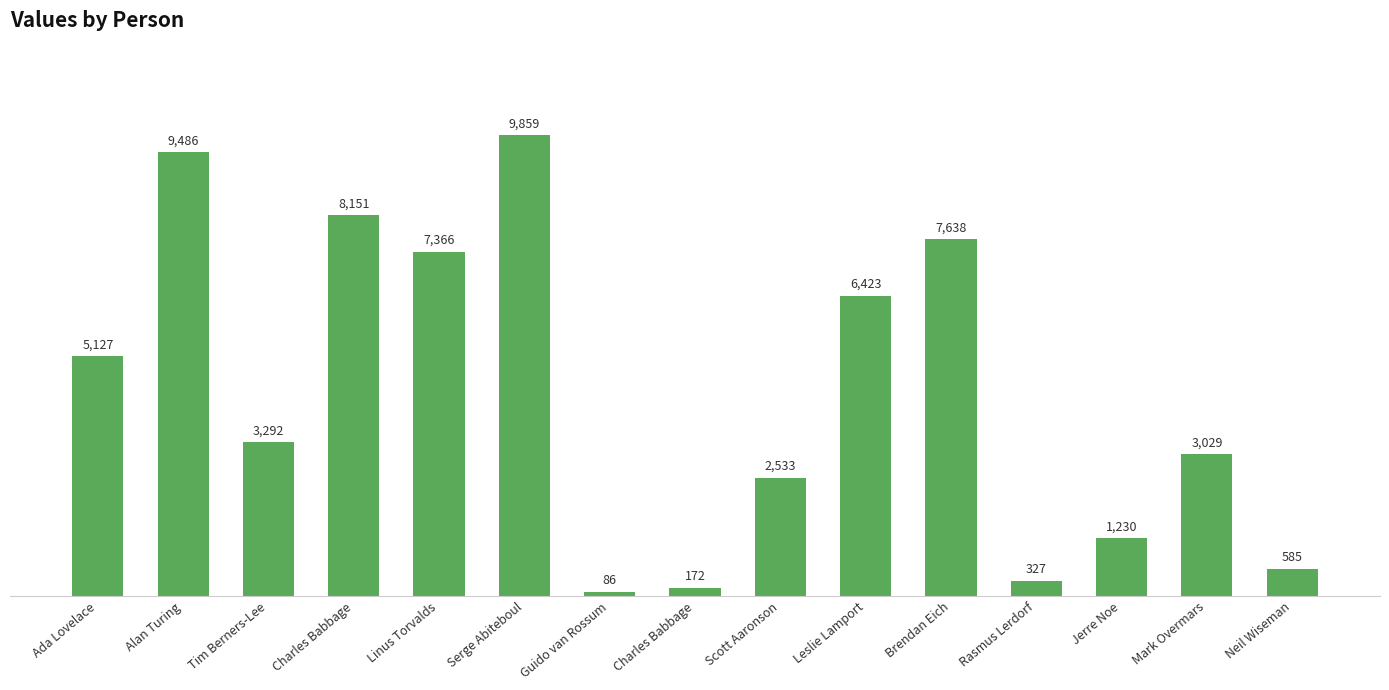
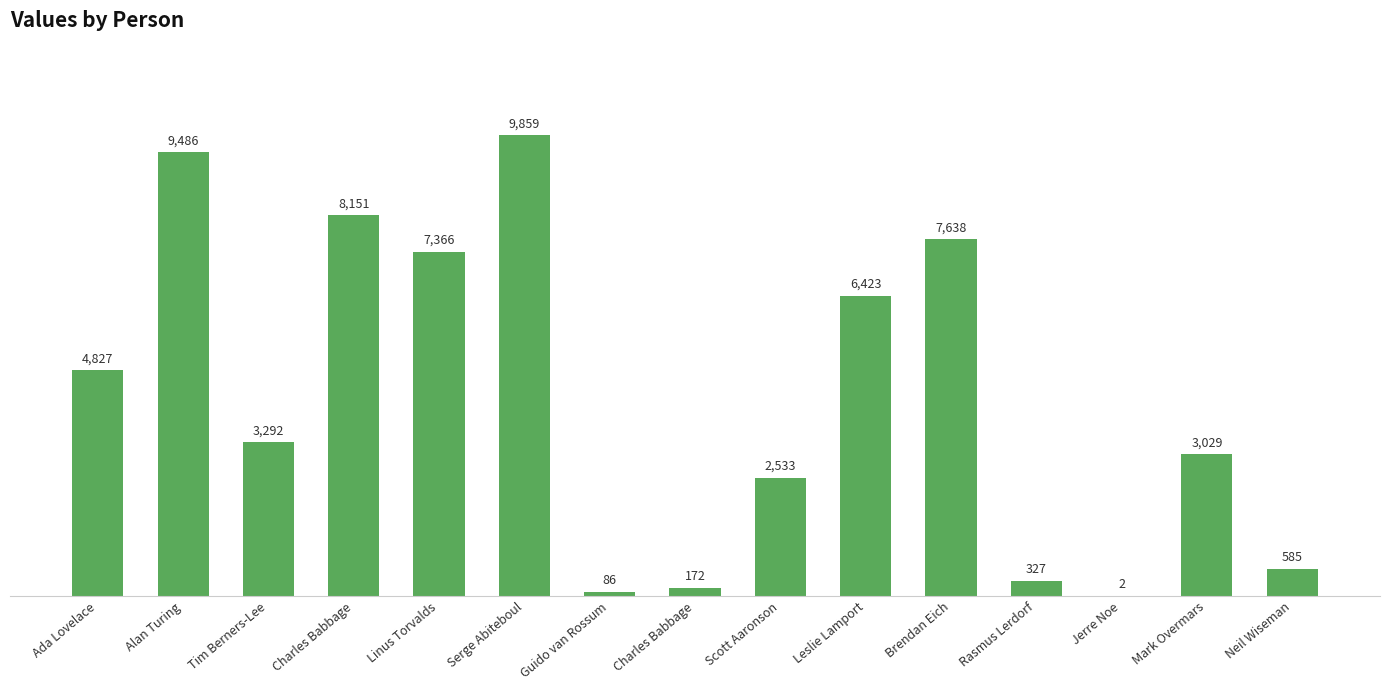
  {
-   "Ada Lovelace": "5,127",
+   "Ada Lovelace": "4,827",
    "Alan Turing": "9,486",
    "Tim Berners-Lee": "3,292",
    "Linus Torvalds": "7,366",
    "Serge Abiteboul": "9,859",
    "Guido van Rossum": "86",
    "Scott Aaronson": "2,533",
    "Leslie Lamport": "6,423",
    "Brendan Eich": "7,638",
    "Rasmus Lerdorf": "327",
-   "Jerre Noe": "1,230",
+   "Jerre Noe": "2",
    "Mark Overmars": "3,029",
    "Neil Wiseman": "585"
  }
